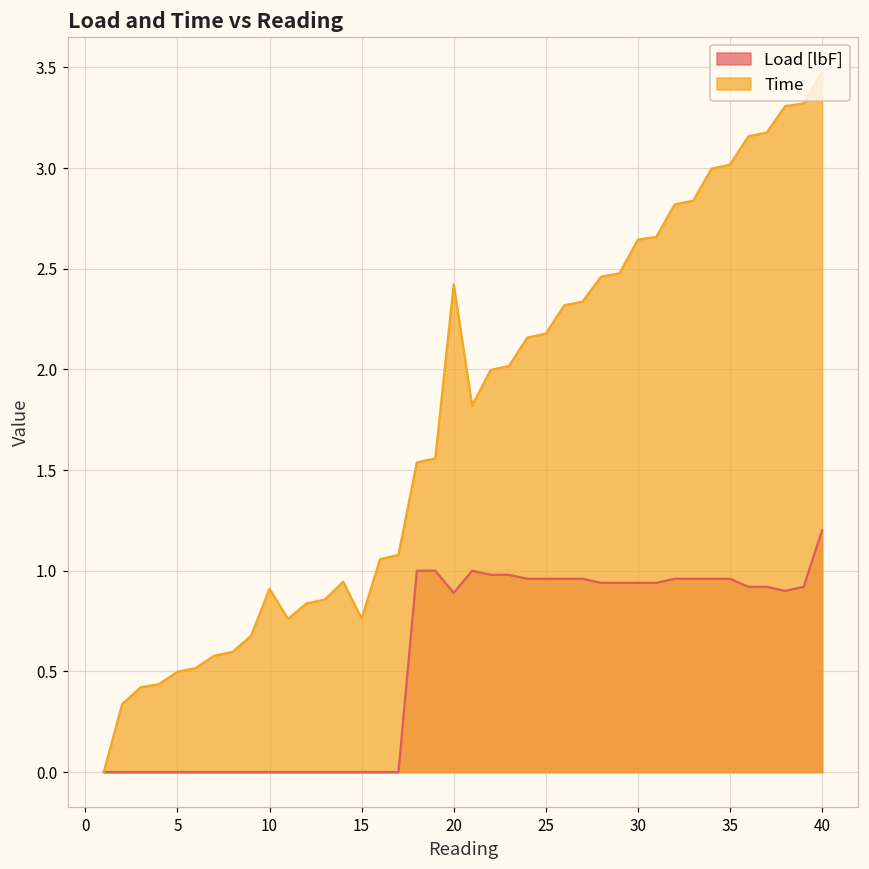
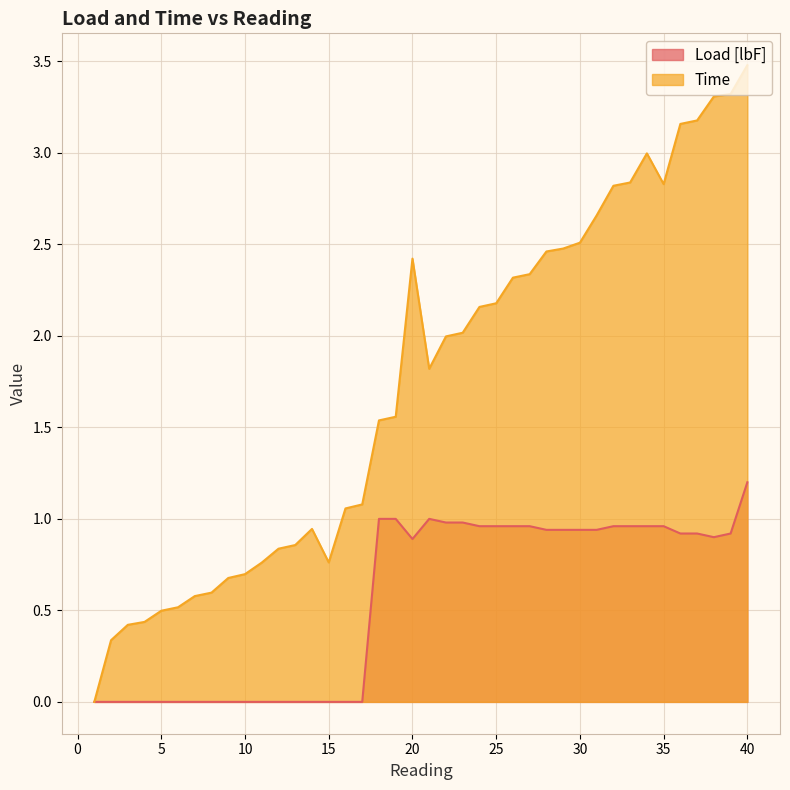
  {
    "Load [lbF]": {
      "5": 0.00,
      "10": 0.00,
      "15": 0.00,
      "20": 0.89,
      "25": 0.96,
      "30": 0.94,
      "35": 0.96,
      "40": 1.20
    },
    "Time": {
      "5": 0.50,
-     "10": 0.91,
+     "10": 0.70,
      "15": 0.76,
      "20": 2.42,
      "25": 2.18,
-     "30": 2.65,
-     "35": 3.02
+     "30": 2.51,
+     "35": 2.83
    }
  }
